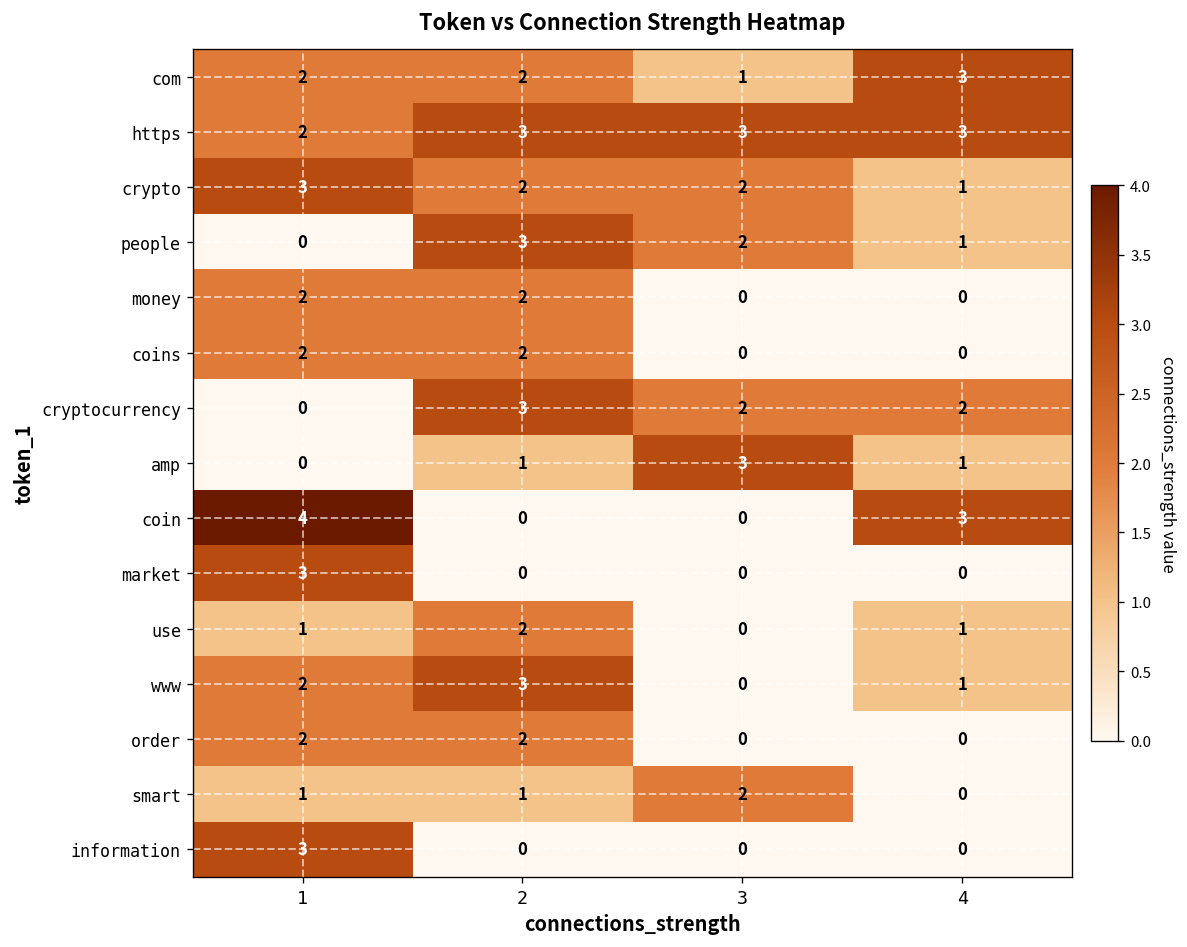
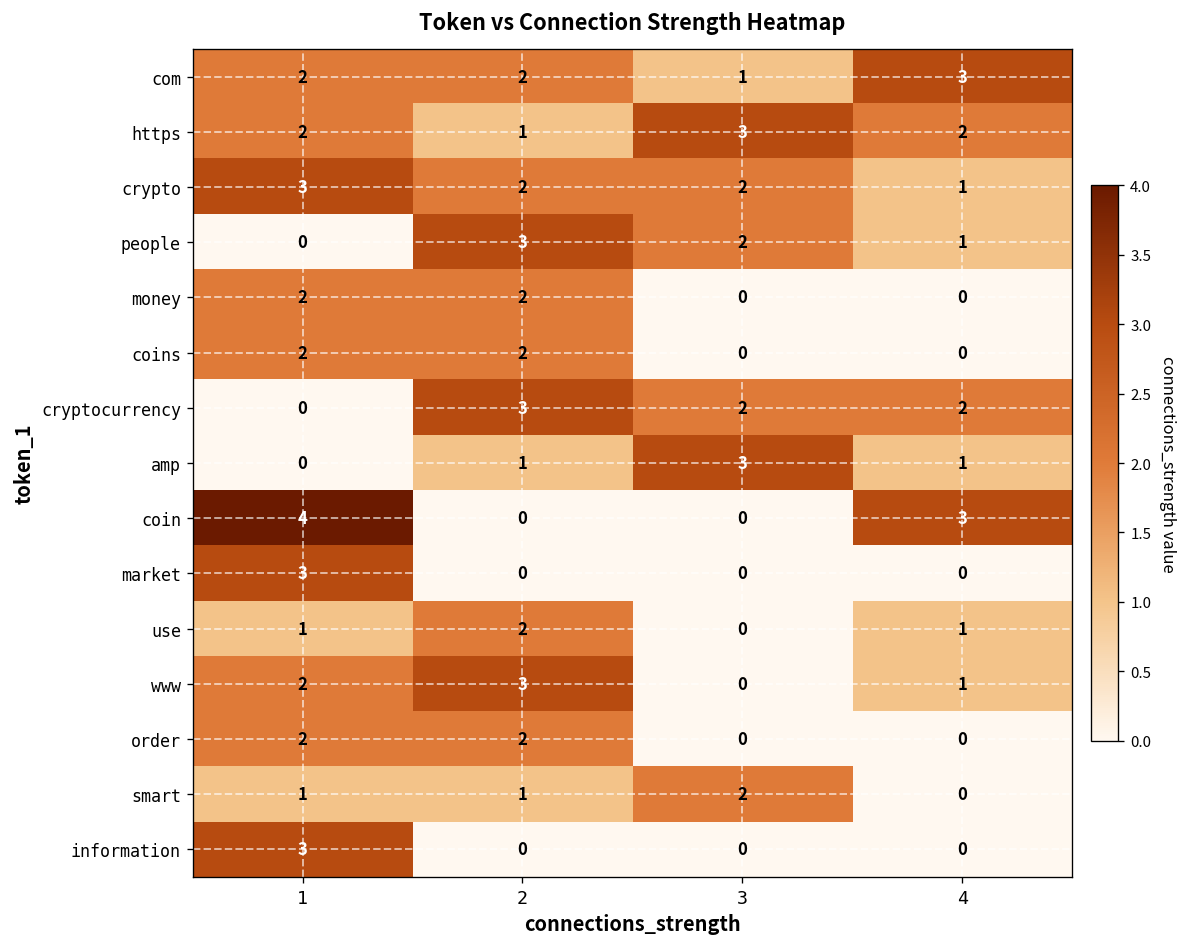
  {
    "com": {
      "1": 2,
      "2": 2,
      "3": 1,
      "4": 3
    },
    "https": {
      "1": 2,
-     "2": 3,
+     "2": 1,
      "3": 3,
-     "4": 3
+     "4": 2
    },
    "crypto": {
      "1": 3,
      "2": 2,
      "3": 2,
      "4": 1
    },
    "people": {
      "1": 0,
      "2": 3,
      "3": 2,
      "4": 1
    },
    "money": {
      "1": 2,
      "2": 2,
      "3": 0,
      "4": 0
    },
    "coins": {
      "1": 2,
      "2": 2,
      "3": 0,
      "4": 0
    },
    "cryptocurrency": {
      "1": 0,
      "2": 3,
      "3": 2,
      "4": 2
    },
    "amp": {
      "1": 0,
      "2": 1,
      "3": 3,
      "4": 1
    },
    "coin": {
      "1": 4,
      "2": 0,
      "3": 0,
      "4": 3
    },
    "market": {
      "1": 3,
      "2": 0,
      "3": 0,
      "4": 0
    },
    "use": {
      "1": 1,
      "2": 2,
      "3": 0,
      "4": 1
    },
    "www": {
      "1": 2,
      "2": 3,
      "3": 0,
      "4": 1
    },
    "order": {
      "1": 2,
      "2": 2,
      "3": 0,
      "4": 0
    },
    "smart": {
      "1": 1,
      "2": 1,
      "3": 2,
      "4": 0
    },
    "information": {
      "1": 3,
      "2": 0,
      "3": 0,
      "4": 0
    }
  }
